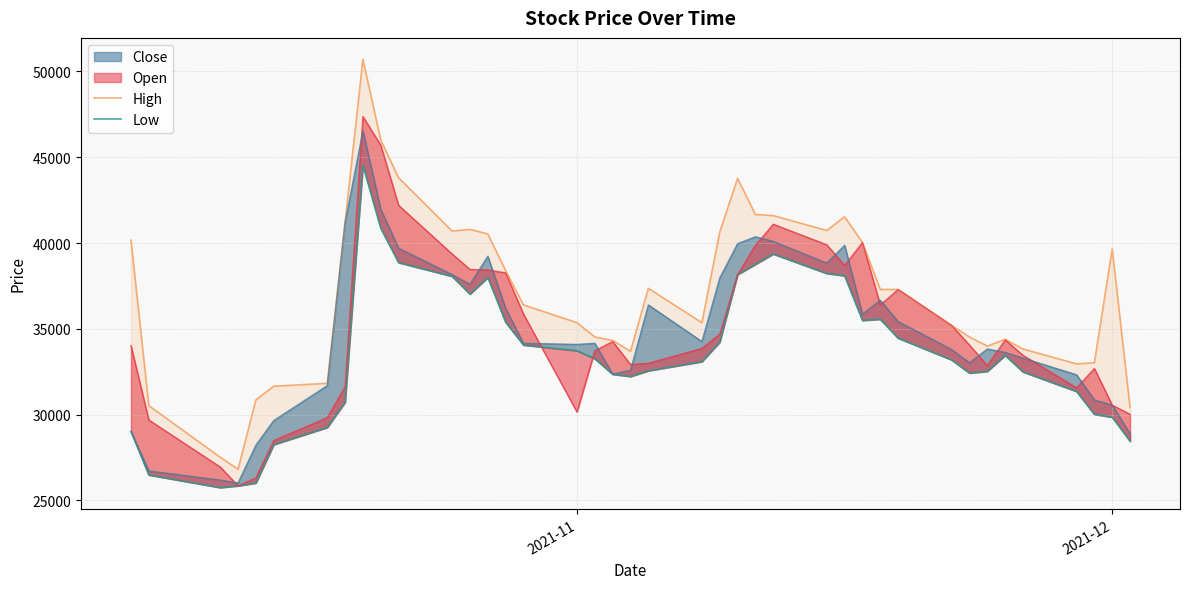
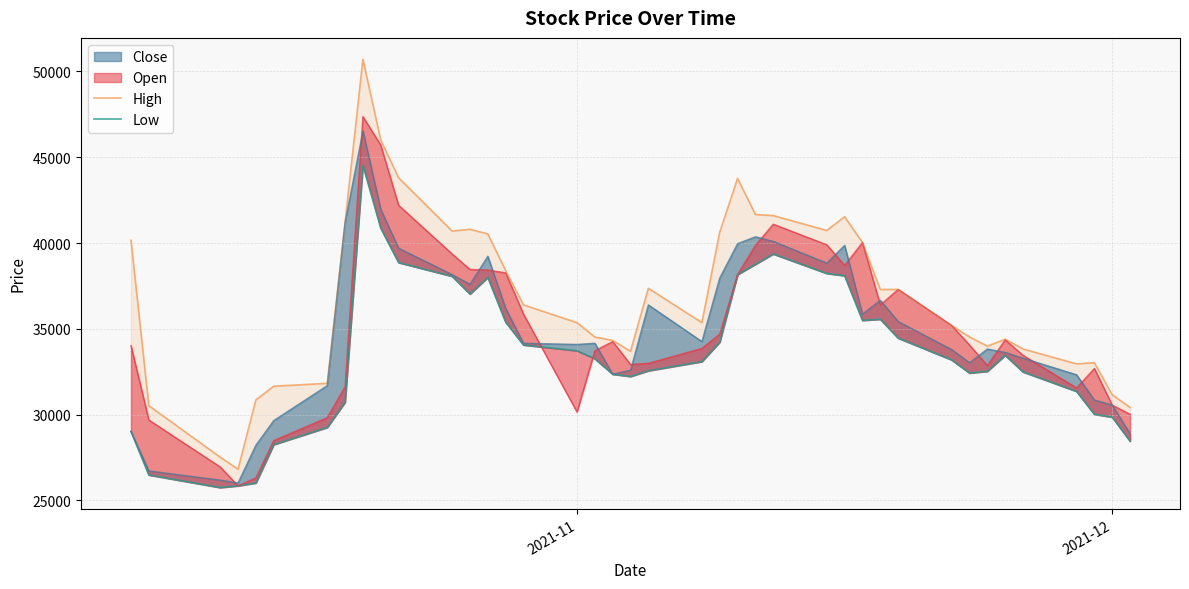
  {
    "High": {
      "2021-11": 35400,
-     "2021-12": 39700
+     "2021-12": 31200
    }
  }
